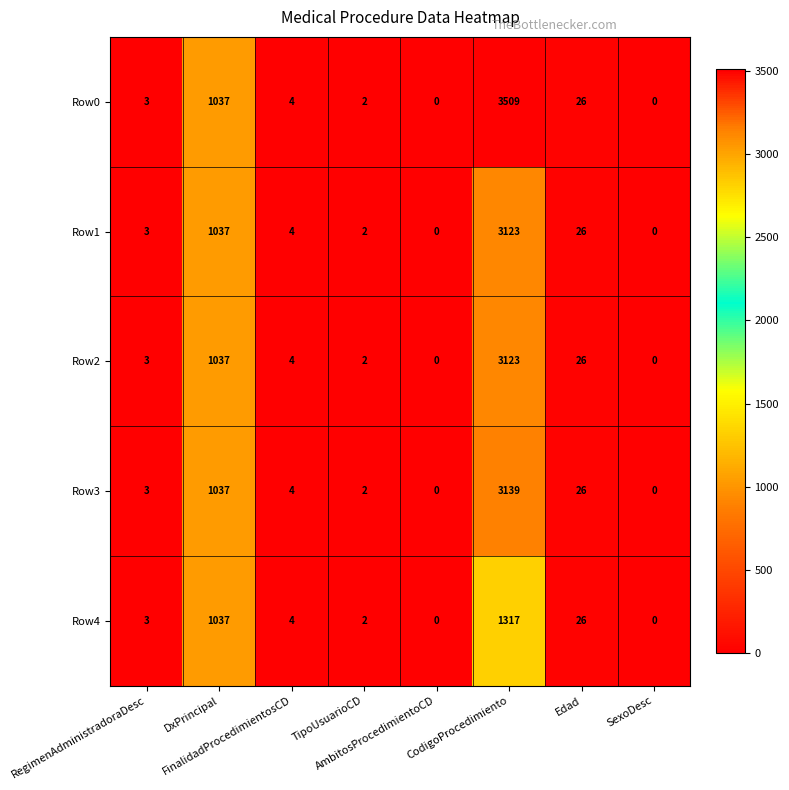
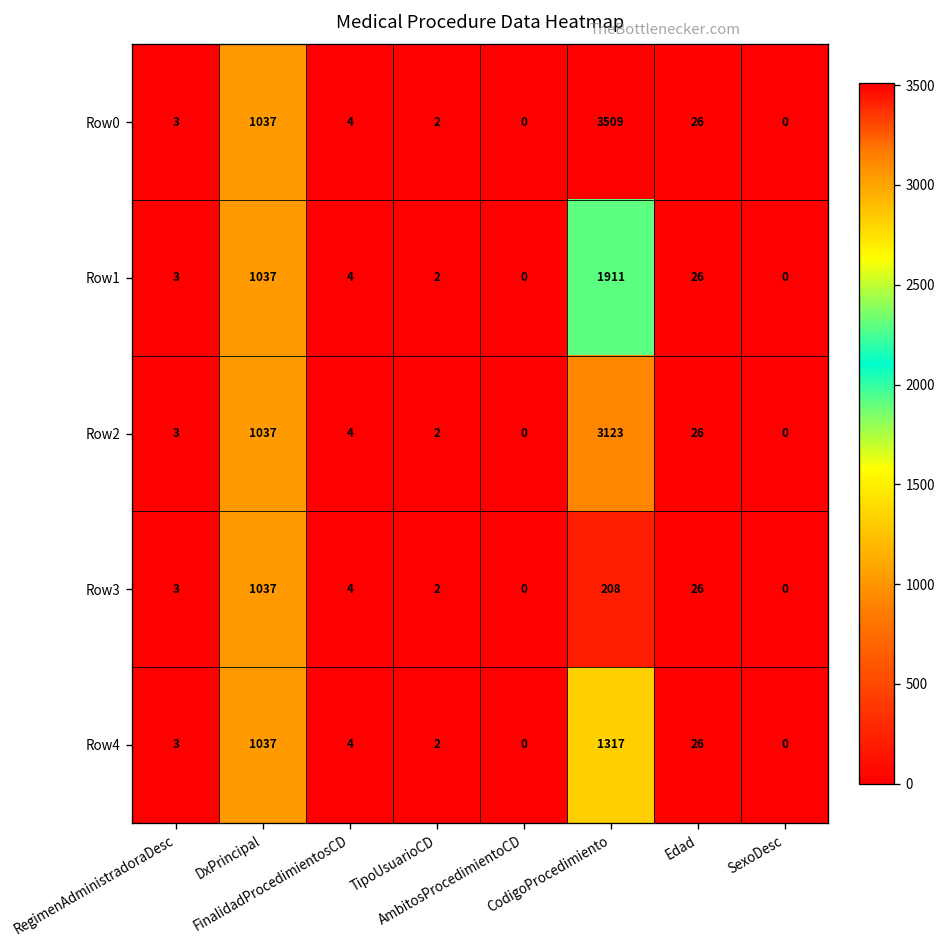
  {
    "Row0": {
      "RegimenAdministradoraDesc": 3,
      "DxPrincipal": 1037,
      "FinalidadProcedimientosCD": 4,
      "TipoUsuarioCD": 2,
      "AmbitosProcedimientoCD": 0,
      "CodigoProcedimiento": 3509,
      "Edad": 26,
      "SexoDesc": 0
    },
    "Row1": {
      "RegimenAdministradoraDesc": 3,
      "DxPrincipal": 1037,
      "FinalidadProcedimientosCD": 4,
      "TipoUsuarioCD": 2,
      "AmbitosProcedimientoCD": 0,
-     "CodigoProcedimiento": 3123,
+     "CodigoProcedimiento": 1911,
      "Edad": 26,
      "SexoDesc": 0
    },
    "Row2": {
      "RegimenAdministradoraDesc": 3,
      "DxPrincipal": 1037,
      "FinalidadProcedimientosCD": 4,
      "TipoUsuarioCD": 2,
      "AmbitosProcedimientoCD": 0,
      "CodigoProcedimiento": 3123,
      "Edad": 26,
      "SexoDesc": 0
    },
    "Row3": {
      "RegimenAdministradoraDesc": 3,
      "DxPrincipal": 1037,
      "FinalidadProcedimientosCD": 4,
      "TipoUsuarioCD": 2,
      "AmbitosProcedimientoCD": 0,
-     "CodigoProcedimiento": 3139,
+     "CodigoProcedimiento": 208,
      "Edad": 26,
      "SexoDesc": 0
    },
    "Row4": {
      "RegimenAdministradoraDesc": 3,
      "DxPrincipal": 1037,
      "FinalidadProcedimientosCD": 4,
      "TipoUsuarioCD": 2,
      "AmbitosProcedimientoCD": 0,
      "CodigoProcedimiento": 1317,
      "Edad": 26,
      "SexoDesc": 0
    }
  }
